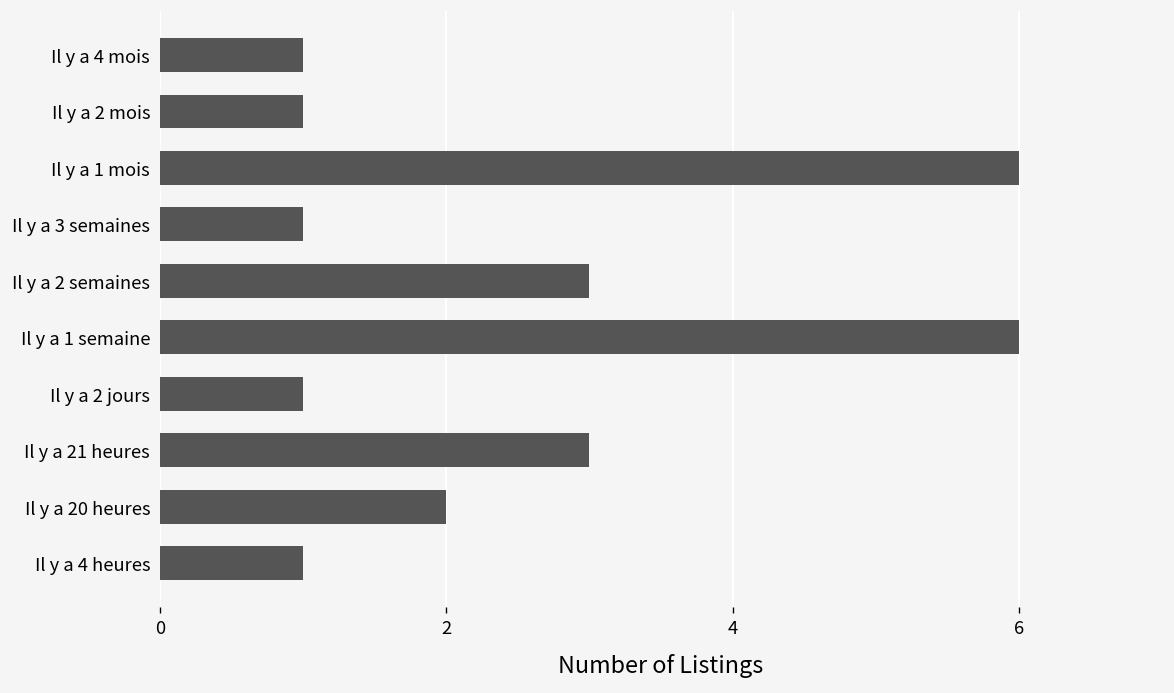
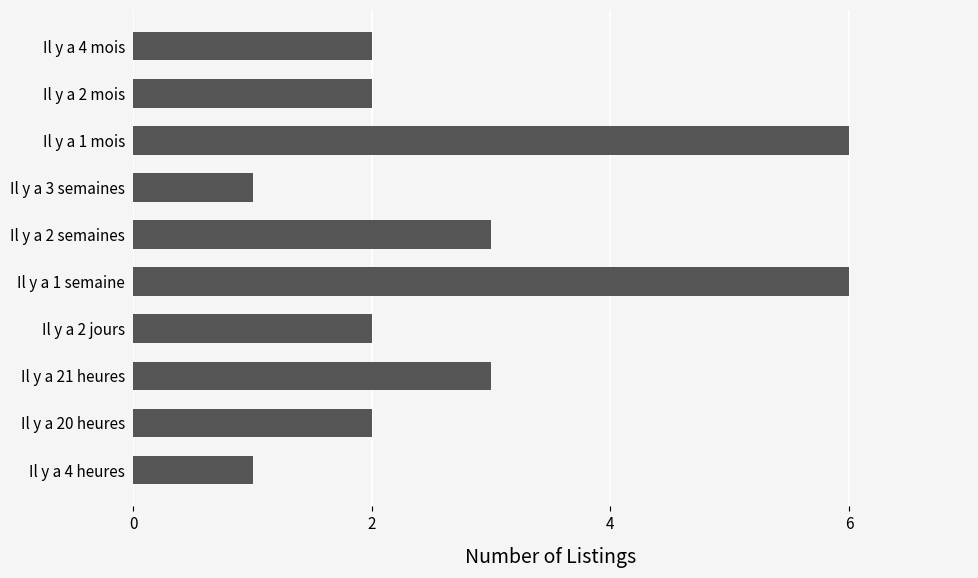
  {
-   "Il y a 4 mois": 1,
-   "Il y a 2 mois": 1,
+   "Il y a 4 mois": 2,
+   "Il y a 2 mois": 2,
    "Il y a 1 mois": 6,
    "Il y a 3 semaines": 1,
    "Il y a 2 semaines": 3,
    "Il y a 1 semaine": 6,
-   "Il y a 2 jours": 1,
+   "Il y a 2 jours": 2,
    "Il y a 21 heures": 3,
    "Il y a 20 heures": 2,
    "Il y a 4 heures": 1
  }
